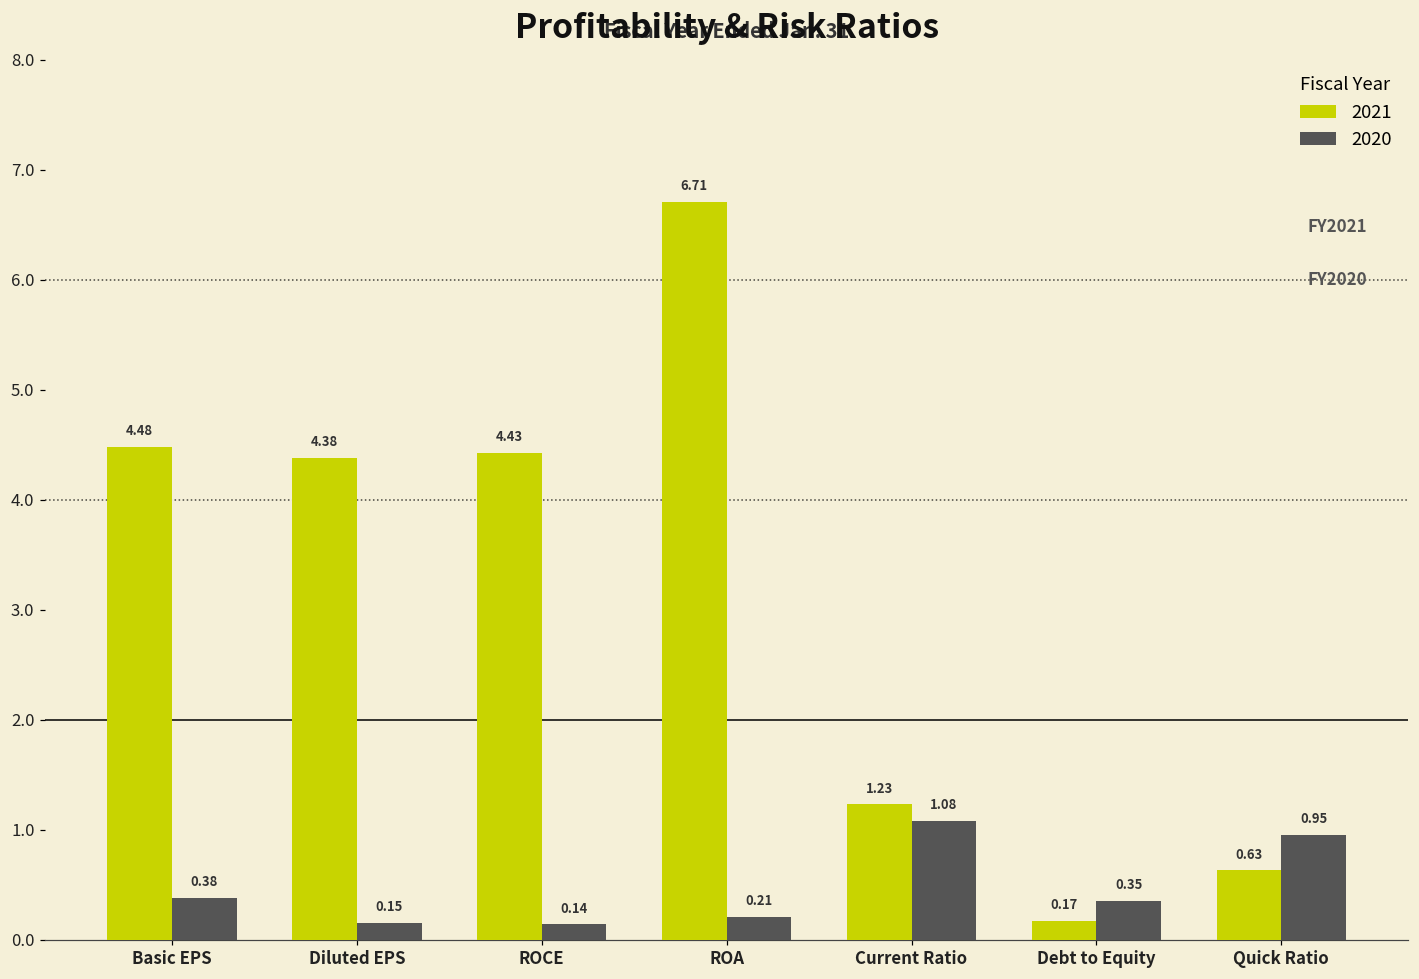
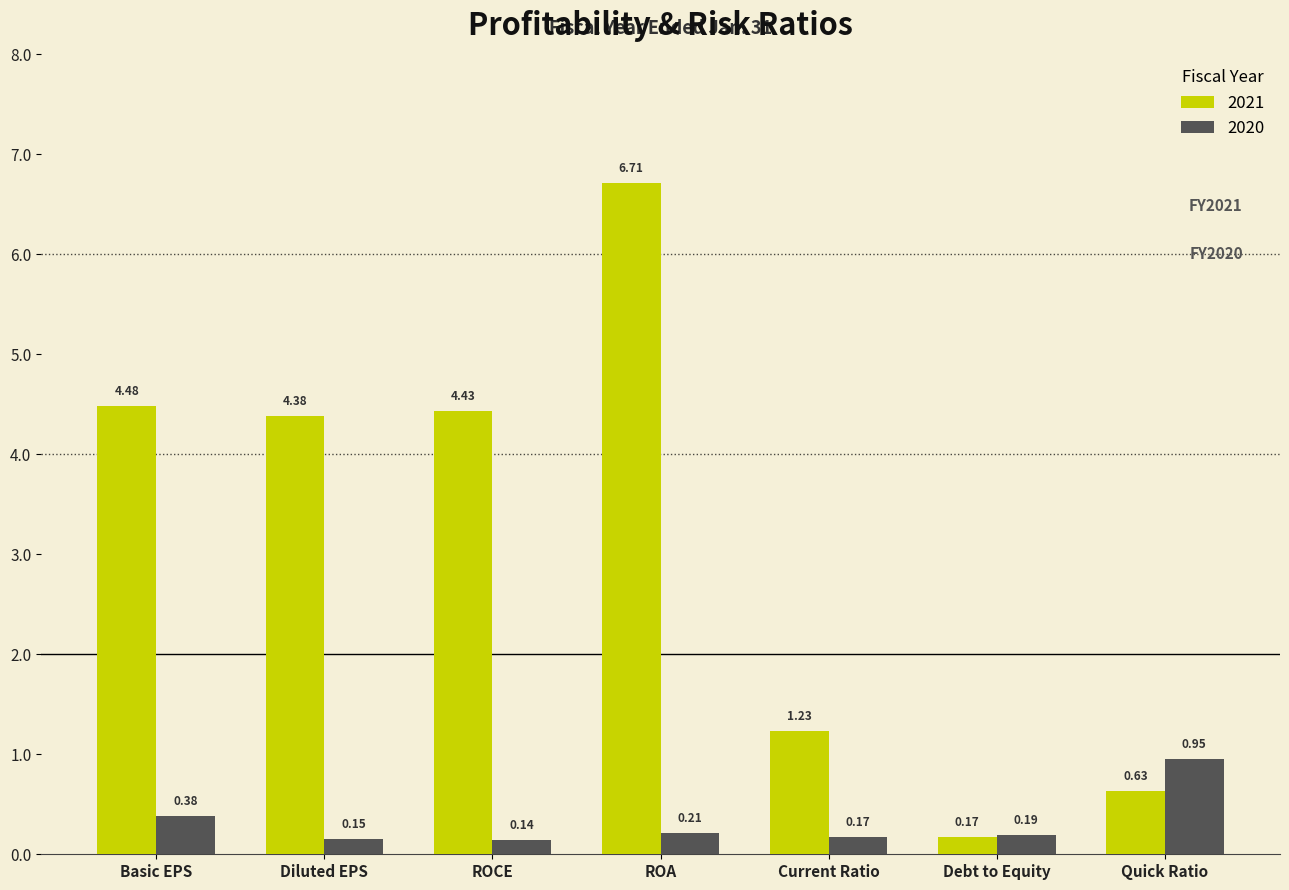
  {
    "2021": {
      "Basic EPS": 4.48,
      "Diluted EPS": 4.38,
      "ROCE": 4.43,
      "ROA": 6.71,
      "Current Ratio": 1.23,
      "Debt to Equity": 0.17,
      "Quick Ratio": 0.63
    },
    "2020": {
      "Basic EPS": 0.38,
      "Diluted EPS": 0.15,
      "ROCE": 0.14,
      "ROA": 0.21,
-     "Current Ratio": 1.08,
-     "Debt to Equity": 0.35,
+     "Current Ratio": 0.17,
+     "Debt to Equity": 0.19,
      "Quick Ratio": 0.95
    }
  }
